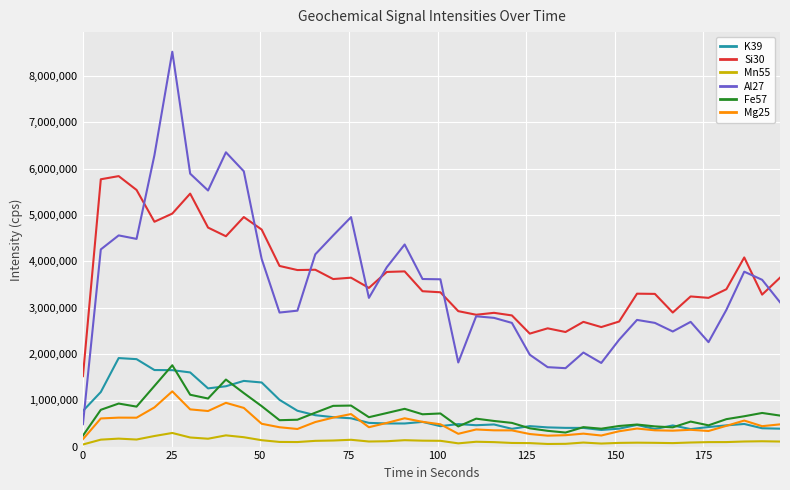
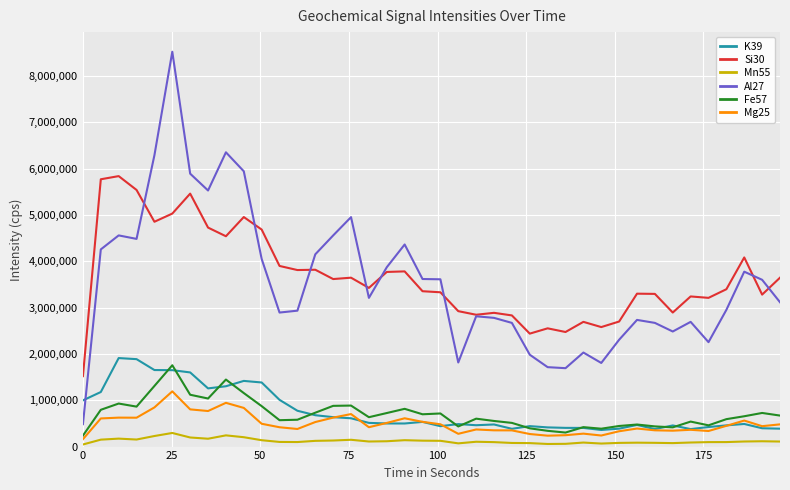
  {
    "K39": {
-     "0": "800,000"
+     "0": "1,000,000"
    },
    "Si30": {
      "0": "1,500,000"
    },
    "Mn55": {
      "0": "0"
    },
    "Al27": {
      "0": "500,000"
    },
    "Fe57": {
      "0": "200,000"
    },
    "Mg25": {
      "0": "200,000"
    }
  }
